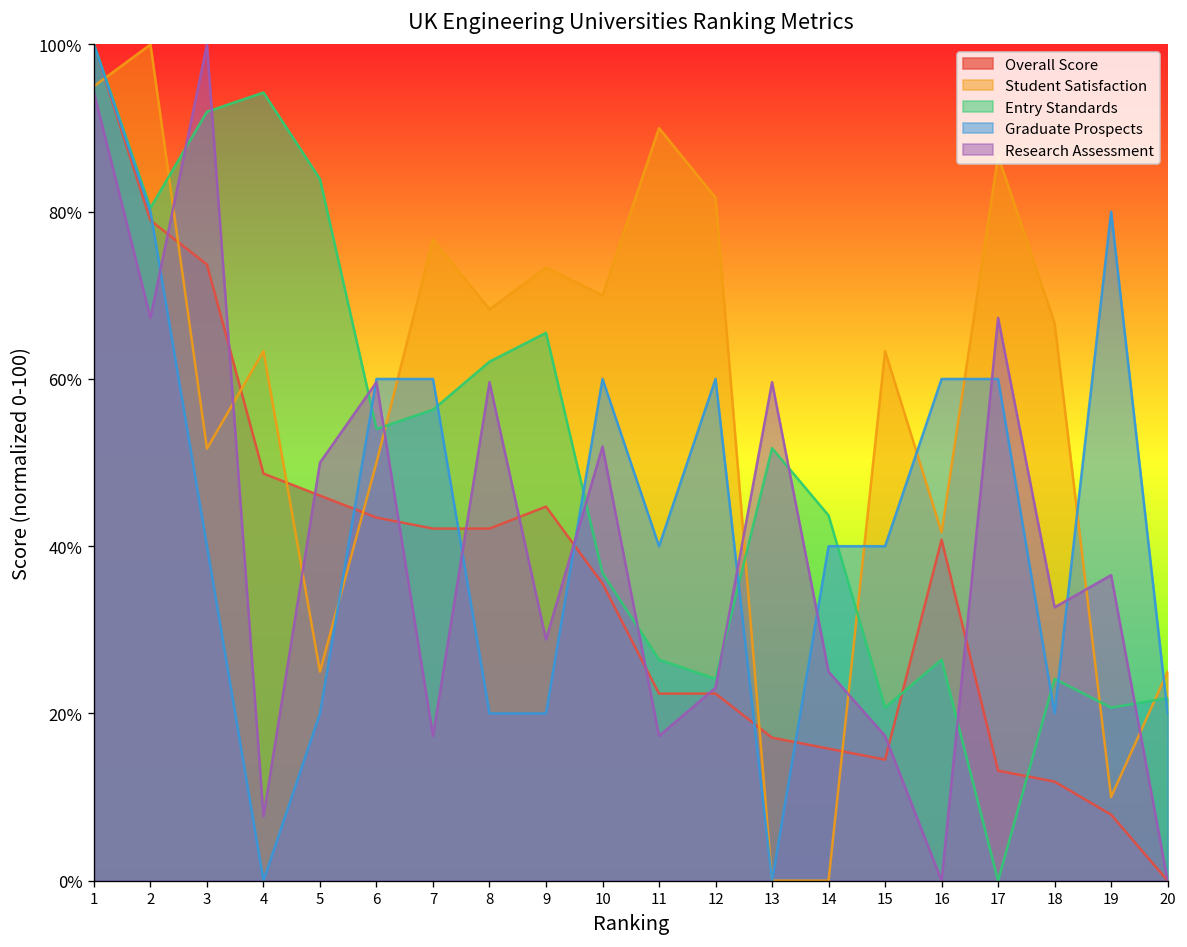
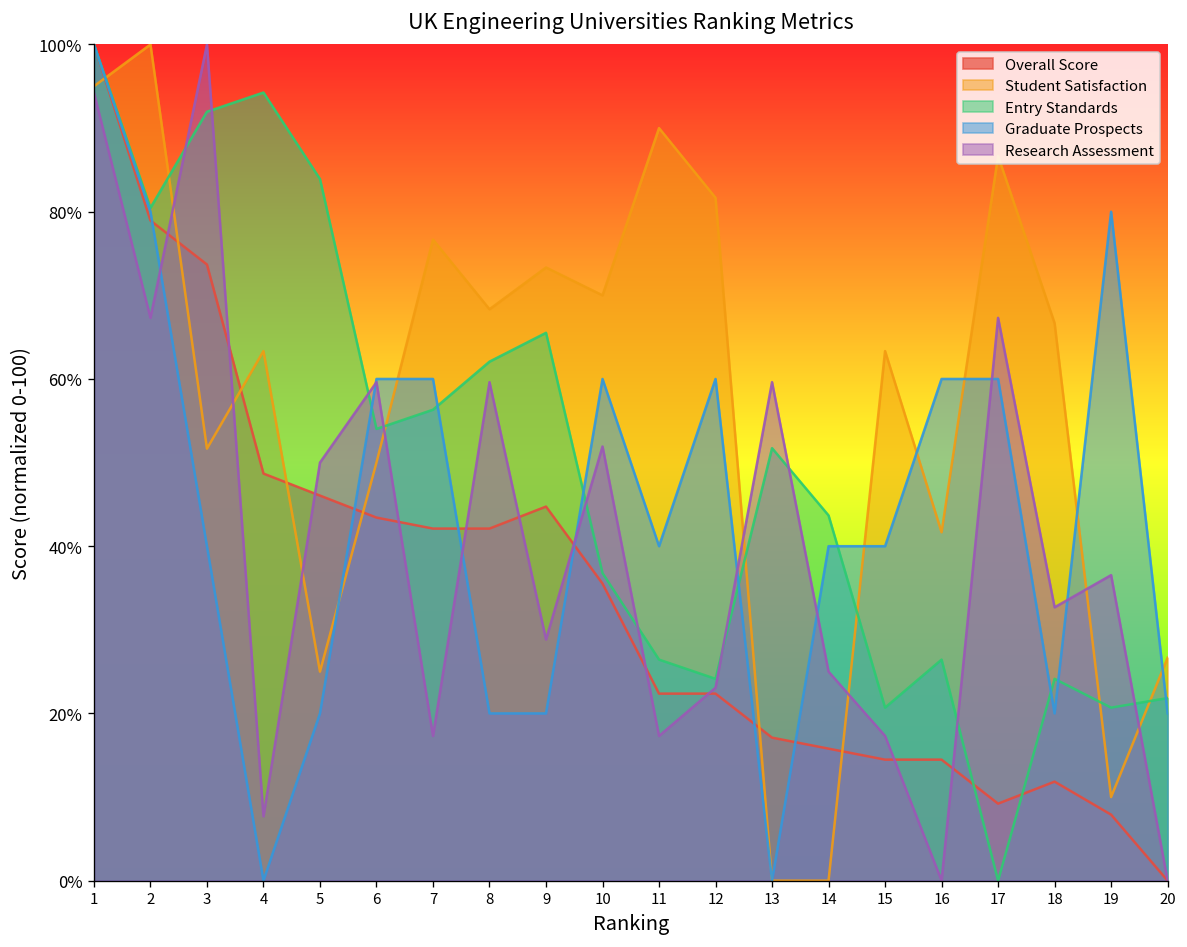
  {
    "Overall Score": {
      "2": "79%",
      "3": "74%",
      "4": "49%",
      "5": "46%",
      "6": "43%",
      "7": "42%",
      "8": "42%",
      "9": "45%",
      "10": "36%",
      "11": "22%",
      "12": "22%",
      "13": "17%",
      "14": "16%",
      "15": "14%",
-     "16": "41%",
-     "17": "13%",
+     "16": "14%",
+     "17": "9%",
      "18": "12%",
      "19": "8%"
    },
    "Student Satisfaction": {
      "1": "95%",
      "2": "100%",
      "3": "52%",
      "4": "63%",
      "5": "25%",
      "6": "50%",
      "7": "77%",
      "8": "68%",
      "9": "73%",
      "10": "70%",
      "11": "90%",
      "12": "82%",
      "14": "0%",
      "15": "63%",
      "16": "42%",
      "18": "67%",
      "19": "10%",
-     "20": "25%"
+     "20": "27%"
    },
    "Entry Standards": {
      "2": "80%",
      "3": "92%",
      "4": "94%",
      "5": "84%",
      "6": "54%",
      "7": "56%",
      "8": "62%",
      "9": "66%",
      "10": "37%",
      "11": "26%",
      "12": "24%",
      "13": "52%",
      "14": "44%",
      "15": "21%",
      "16": "26%",
      "17": "0%",
      "18": "24%",
      "19": "21%",
      "20": "22%"
    },
    "Graduate Prospects": {
      "2": "80%",
      "3": "40%",
      "4": "0%",
      "5": "20%",
      "6": "60%",
      "7": "60%",
      "8": "20%",
      "9": "20%",
      "10": "60%",
      "11": "40%",
      "12": "60%",
      "14": "40%",
      "15": "40%",
      "16": "60%",
      "17": "60%",
      "18": "20%",
      "19": "80%",
      "20": "20%"
    },
    "Research Assessment": {
      "1": "94%",
      "2": "67%",
      "3": "100%",
      "4": "8%",
      "5": "50%",
      "6": "60%",
      "7": "17%",
      "8": "60%",
      "9": "29%",
      "10": "52%",
      "11": "17%",
      "12": "23%",
      "13": "60%",
      "14": "25%",
      "15": "17%",
      "16": "0%",
      "17": "67%",
      "18": "33%",
      "19": "37%"
    }
  }
